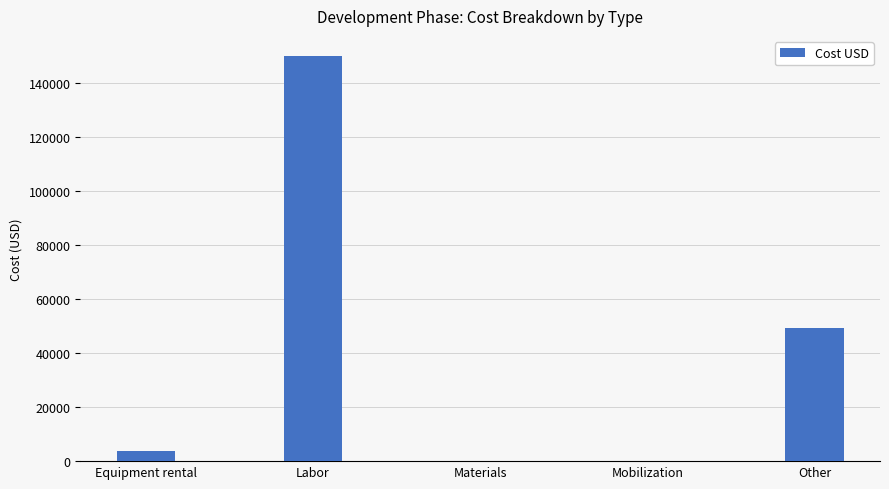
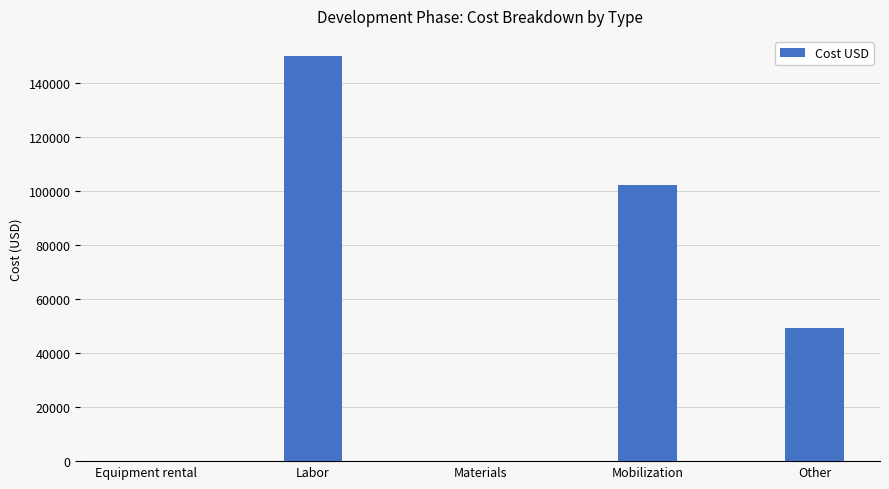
  {
-   "Equipment rental": 4000,
+   "Equipment rental": 0,
    "Labor": 150000,
    "Materials": 0,
-   "Mobilization": 0,
+   "Mobilization": 102000,
    "Other": 49000
  }
